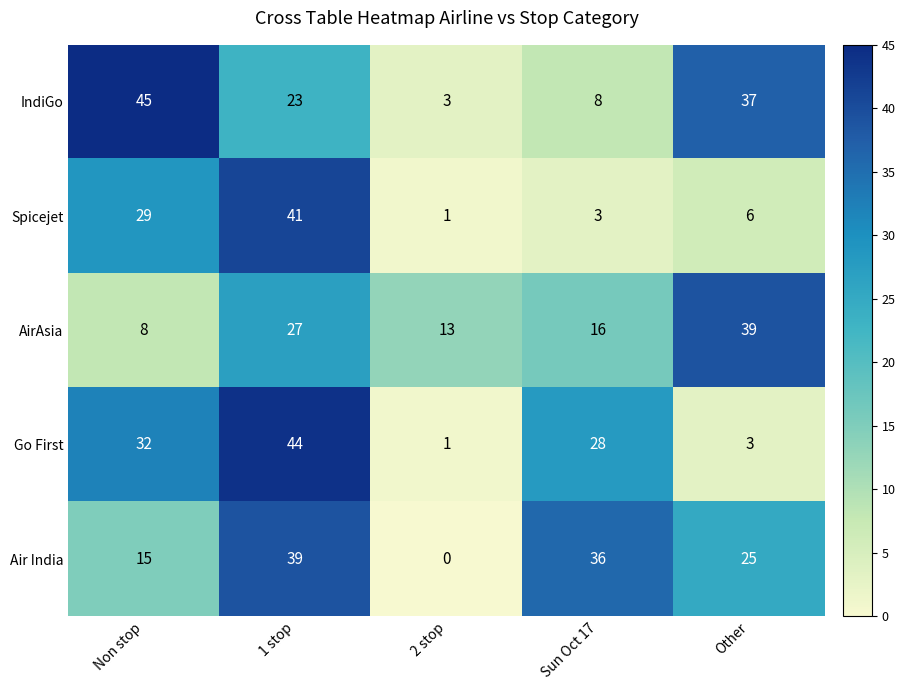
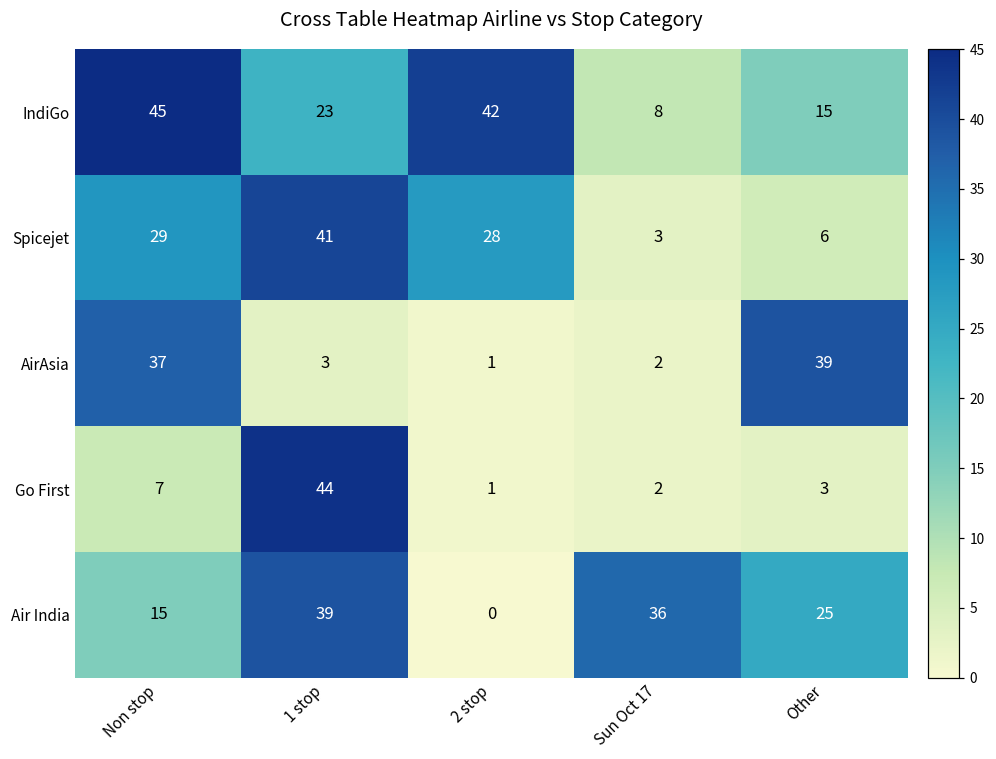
  {
    "IndiGo": {
      "Non stop": 45,
      "1 stop": 23,
-     "2 stop": 3,
+     "2 stop": 42,
      "Sun Oct 17": 8,
-     "Other": 37
+     "Other": 15
    },
    "Spicejet": {
      "Non stop": 29,
      "1 stop": 41,
-     "2 stop": 1,
+     "2 stop": 28,
      "Sun Oct 17": 3,
      "Other": 6
    },
    "AirAsia": {
-     "Non stop": 8,
-     "1 stop": 27,
-     "2 stop": 13,
-     "Sun Oct 17": 16,
+     "Non stop": 37,
+     "1 stop": 3,
+     "2 stop": 1,
+     "Sun Oct 17": 2,
      "Other": 39
    },
    "Go First": {
-     "Non stop": 32,
+     "Non stop": 7,
      "1 stop": 44,
      "2 stop": 1,
-     "Sun Oct 17": 28,
+     "Sun Oct 17": 2,
      "Other": 3
    },
    "Air India": {
      "Non stop": 15,
      "1 stop": 39,
      "2 stop": 0,
      "Sun Oct 17": 36,
      "Other": 25
    }
  }
